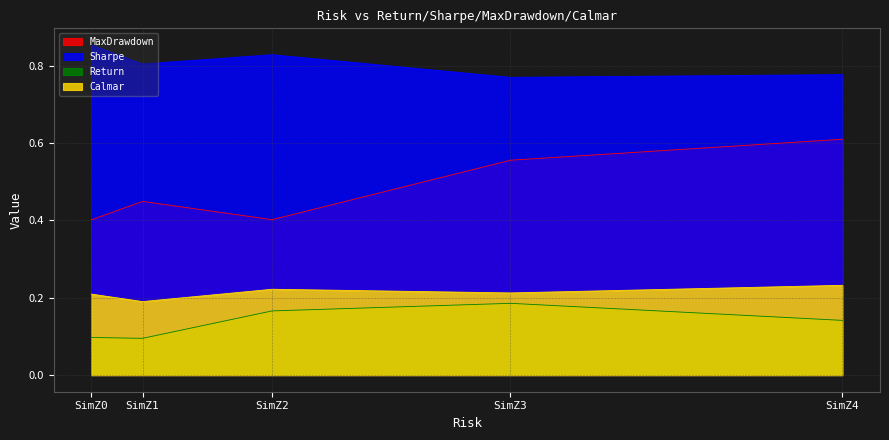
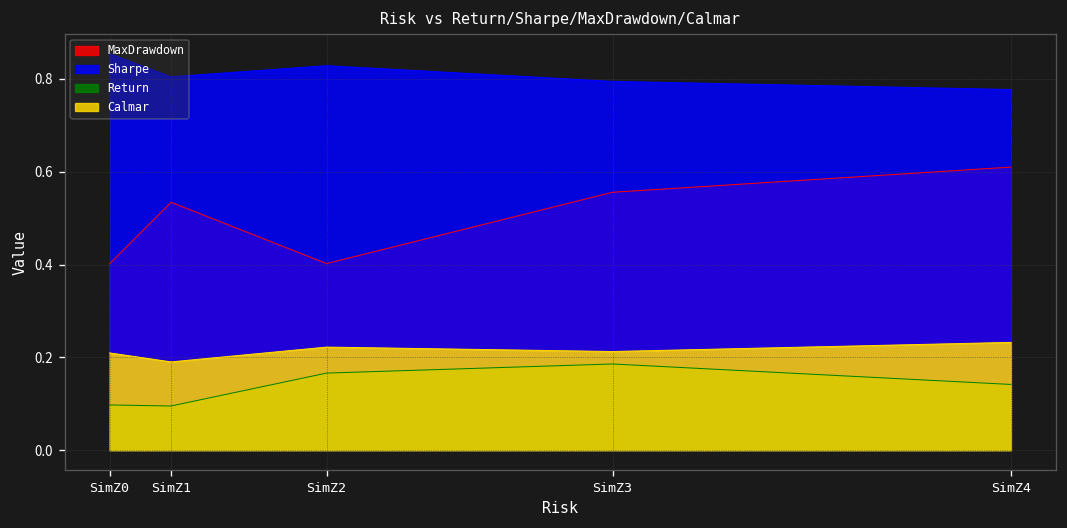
  {
    "MaxDrawdown": {
      "SimZ0": 0.40,
-     "SimZ1": 0.45,
+     "SimZ1": 0.53,
      "SimZ2": 0.40,
      "SimZ3": 0.56,
      "SimZ4": 0.61
    },
    "Sharpe": {
      "SimZ2": 0.83,
-     "SimZ3": 0.77,
+     "SimZ3": 0.79,
      "SimZ4": 0.78
    },
    "Return": {
      "SimZ0": 0.10,
      "SimZ1": 0.10,
      "SimZ2": 0.17,
      "SimZ3": 0.19,
      "SimZ4": 0.14
    },
    "Calmar": {
      "SimZ0": 0.21,
      "SimZ1": 0.19,
      "SimZ2": 0.22,
      "SimZ3": 0.21,
      "SimZ4": 0.23
    }
  }
